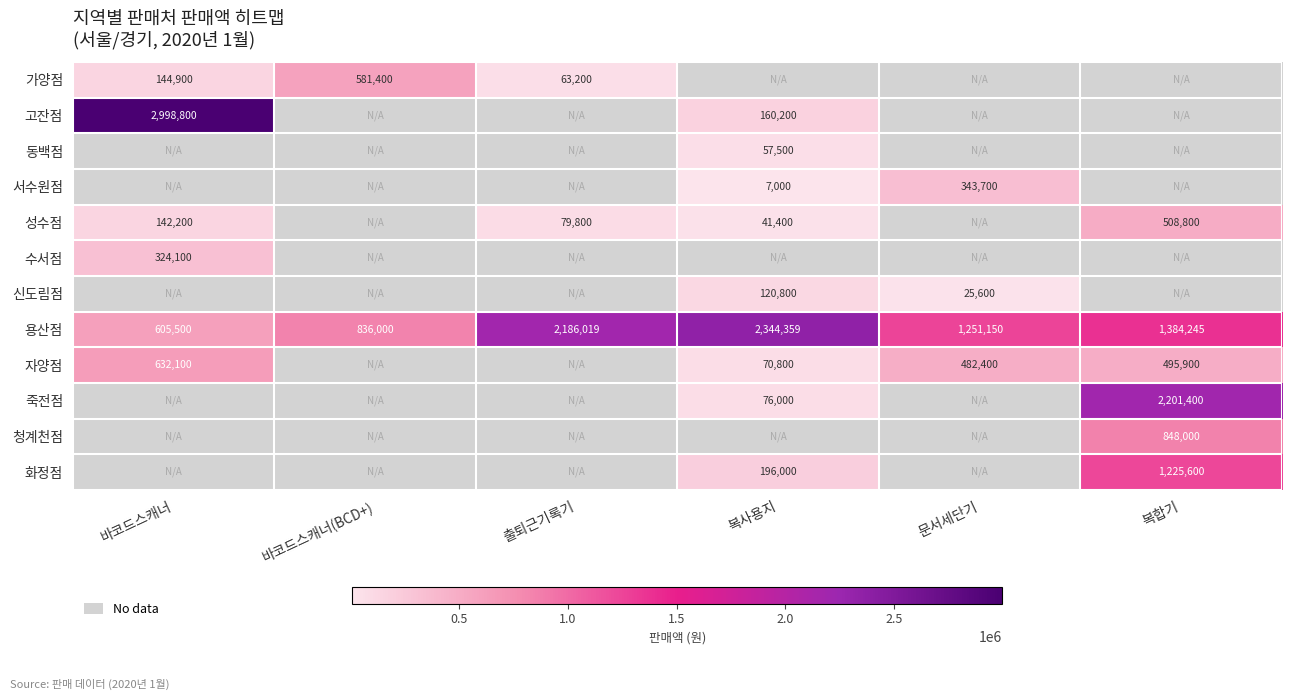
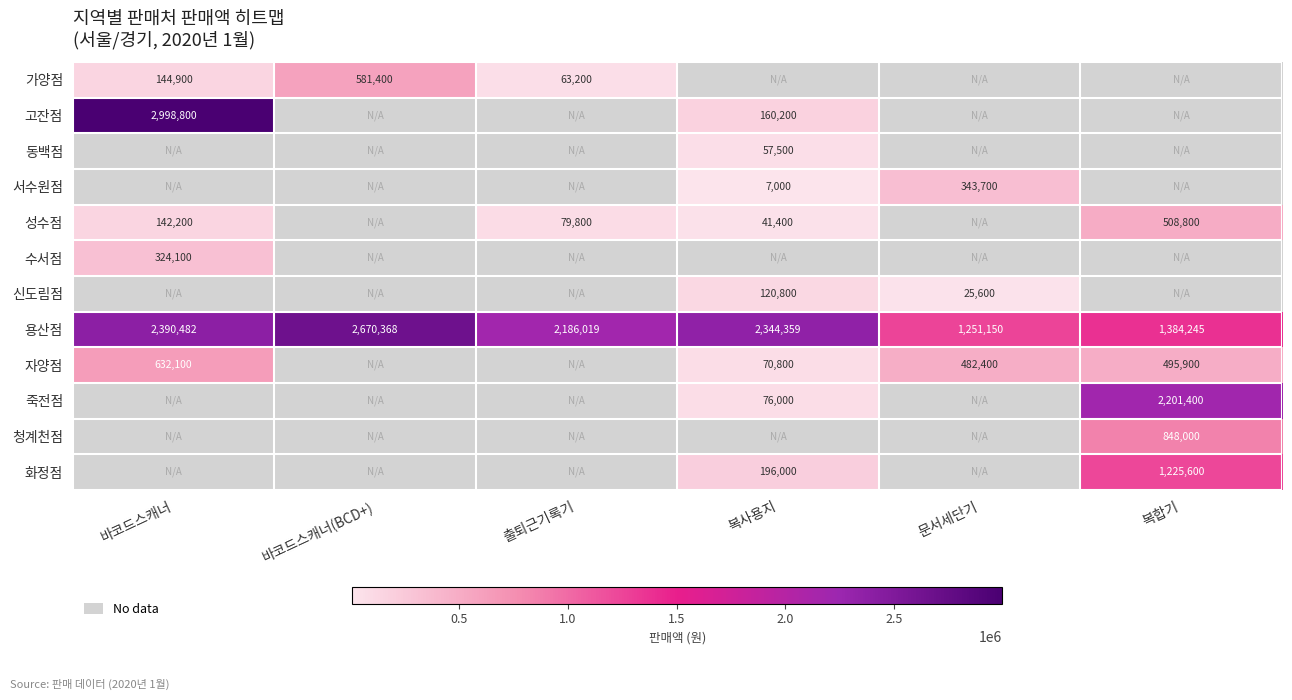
  {
    "가양점": {
      "바코드스캐너": "144,900",
      "바코드스캐너(BCD+)": "581,400",
      "출퇴근기록기": "63,200"
    },
    "고잔점": {
      "바코드스캐너": "2,998,800",
      "복사용지": "160,200"
    },
    "동백점": {
      "복사용지": "57,500"
    },
    "서수원점": {
      "복사용지": "7,000",
      "문서세단기": "343,700"
    },
    "성수점": {
      "바코드스캐너": "142,200",
      "출퇴근기록기": "79,800",
      "복사용지": "41,400",
      "복합기": "508,800"
    },
    "수서점": {
      "바코드스캐너": "324,100"
    },
    "신도림점": {
      "복사용지": "120,800",
      "문서세단기": "25,600"
    },
    "용산점": {
-     "바코드스캐너": "605,500",
-     "바코드스캐너(BCD+)": "836,000",
+     "바코드스캐너": "2,390,482",
+     "바코드스캐너(BCD+)": "2,670,368",
      "출퇴근기록기": "2,186,019",
      "복사용지": "2,344,359",
      "문서세단기": "1,251,150",
      "복합기": "1,384,245"
    },
    "자양점": {
      "바코드스캐너": "632,100",
      "복사용지": "70,800",
      "문서세단기": "482,400",
      "복합기": "495,900"
    },
    "죽전점": {
      "복사용지": "76,000",
      "복합기": "2,201,400"
    },
    "청계천점": {
      "복합기": "848,000"
    },
    "화정점": {
      "복사용지": "196,000",
      "복합기": "1,225,600"
    }
  }
